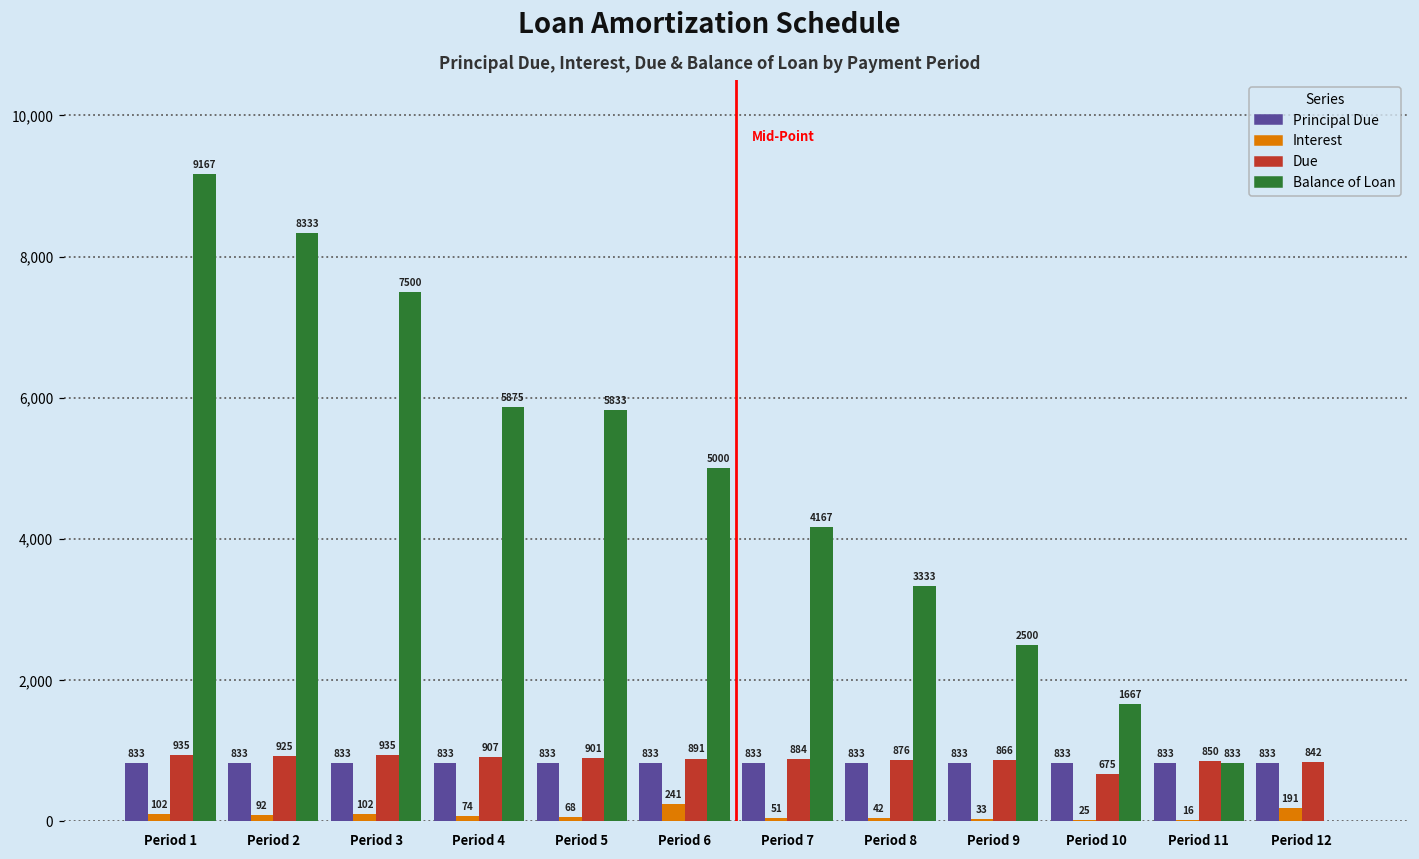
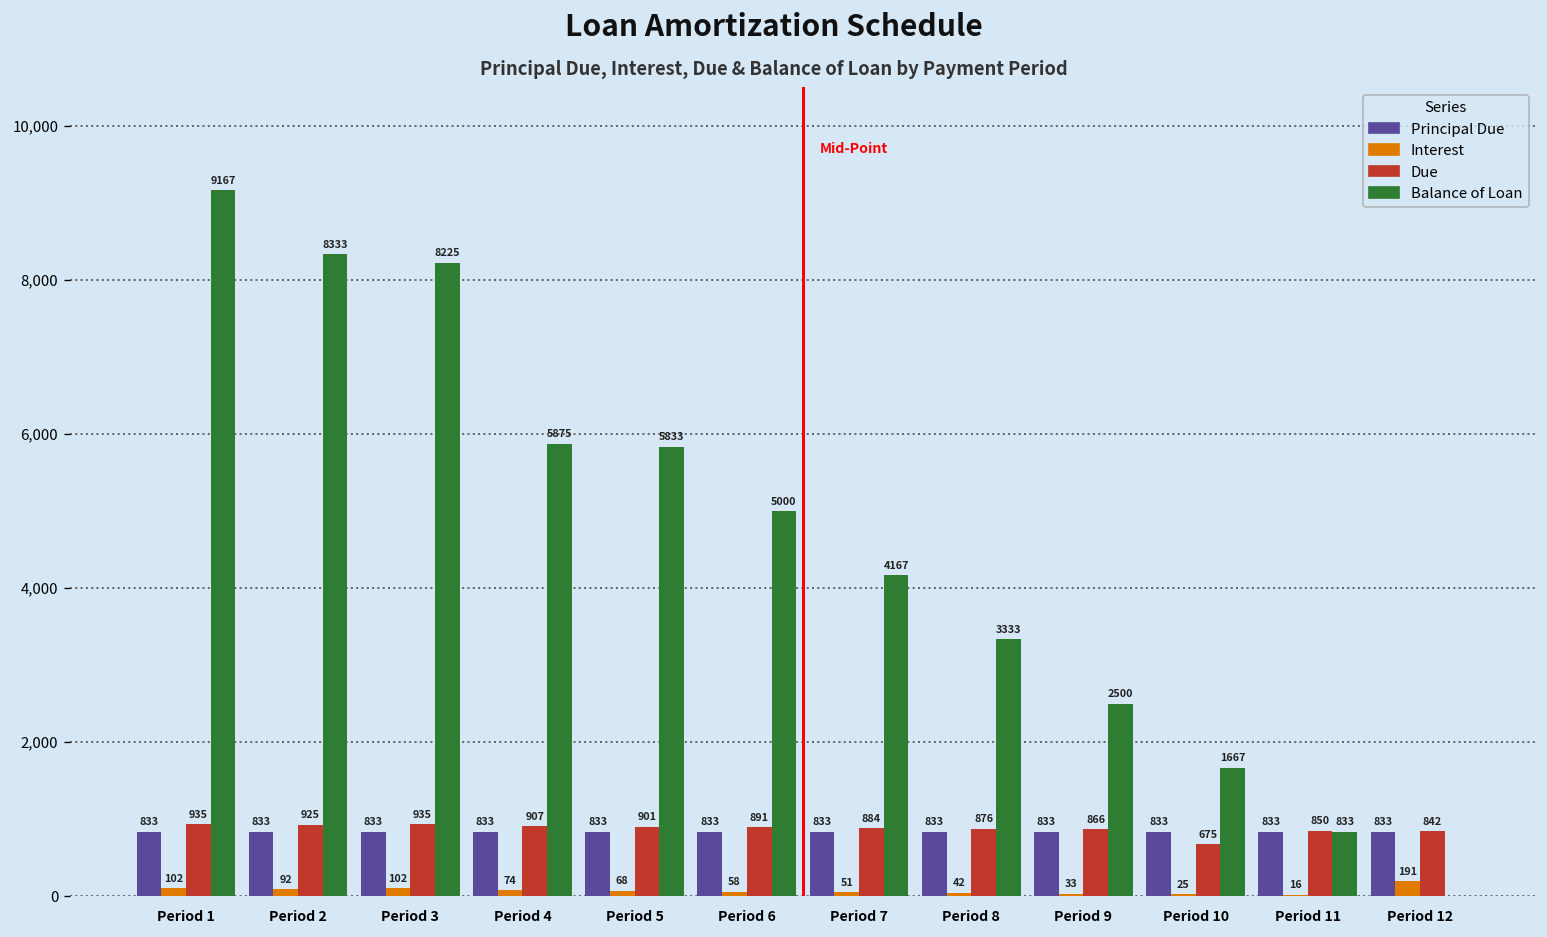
  {
    "Principal Due": {
      "Period 1": 833,
      "Period 2": 833,
      "Period 3": 833,
      "Period 4": 833,
      "Period 5": 833,
      "Period 6": 833,
      "Period 7": 833,
      "Period 8": 833,
      "Period 9": 833,
      "Period 10": 833,
      "Period 11": 833,
      "Period 12": 833
    },
    "Interest": {
      "Period 1": 102,
      "Period 2": 92,
      "Period 3": 102,
      "Period 4": 74,
      "Period 5": 68,
-     "Period 6": 241,
+     "Period 6": 58,
      "Period 7": 51,
      "Period 8": 42,
      "Period 9": 33,
      "Period 10": 25,
      "Period 11": 16,
      "Period 12": 191
    },
    "Due": {
      "Period 1": 935,
      "Period 2": 925,
      "Period 3": 935,
      "Period 4": 907,
      "Period 5": 901,
      "Period 6": 891,
      "Period 7": 884,
      "Period 8": 876,
      "Period 9": 866,
      "Period 10": 675,
      "Period 11": 850,
      "Period 12": 842
    },
    "Balance of Loan": {
      "Period 1": 9167,
      "Period 2": 8333,
-     "Period 3": 7500,
+     "Period 3": 8225,
      "Period 4": 5875,
      "Period 5": 5833,
      "Period 6": 5000,
      "Period 7": 4167,
      "Period 8": 3333,
      "Period 9": 2500,
      "Period 10": 1667,
      "Period 11": 833
    }
  }
